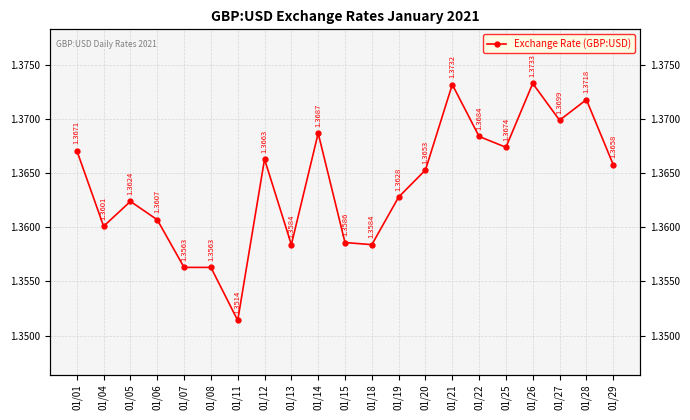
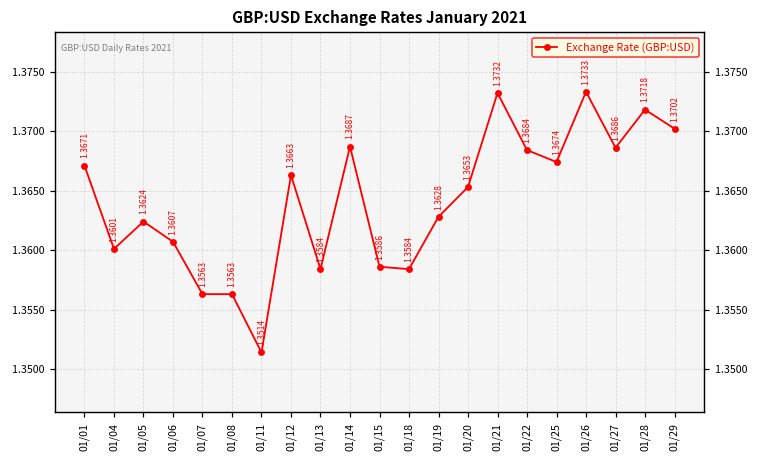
  {
    "01/01": 1.3671,
    "01/04": 1.3601,
    "01/05": 1.3624,
    "01/06": 1.3607,
    "01/07": 1.3563,
    "01/08": 1.3563,
    "01/11": 1.3514,
    "01/12": 1.3663,
    "01/13": 1.3584,
    "01/14": 1.3687,
    "01/15": 1.3586,
    "01/18": 1.3584,
    "01/19": 1.3628,
    "01/20": 1.3653,
    "01/21": 1.3732,
    "01/22": 1.3684,
    "01/25": 1.3674,
    "01/26": 1.3733,
-   "01/27": 1.3699,
+   "01/27": 1.3686,
    "01/28": 1.3718,
-   "01/29": 1.3658
+   "01/29": 1.3702
  }
